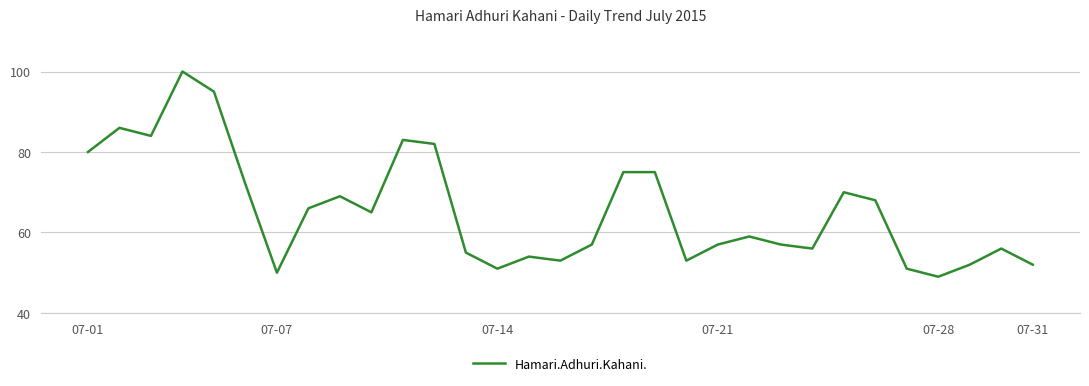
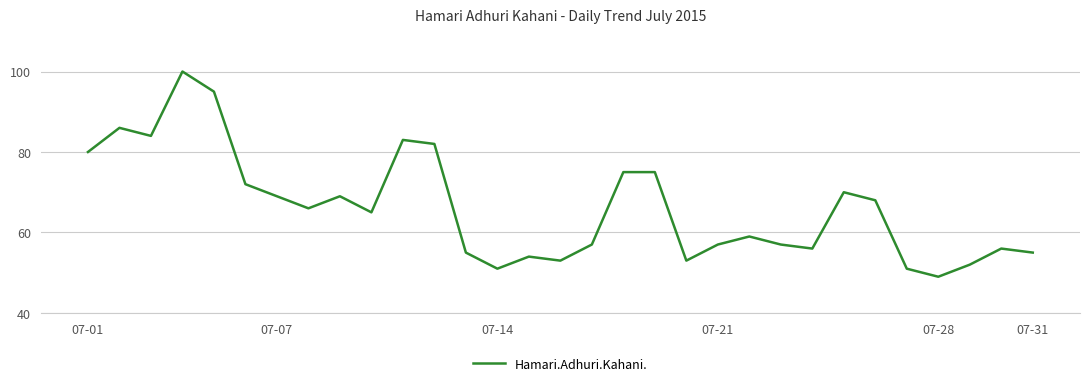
  {
    "07-01": 80,
-   "07-07": 50,
+   "07-07": 69,
    "07-14": 51,
    "07-21": 57,
    "07-28": 49,
-   "07-31": 52
+   "07-31": 55
  }
